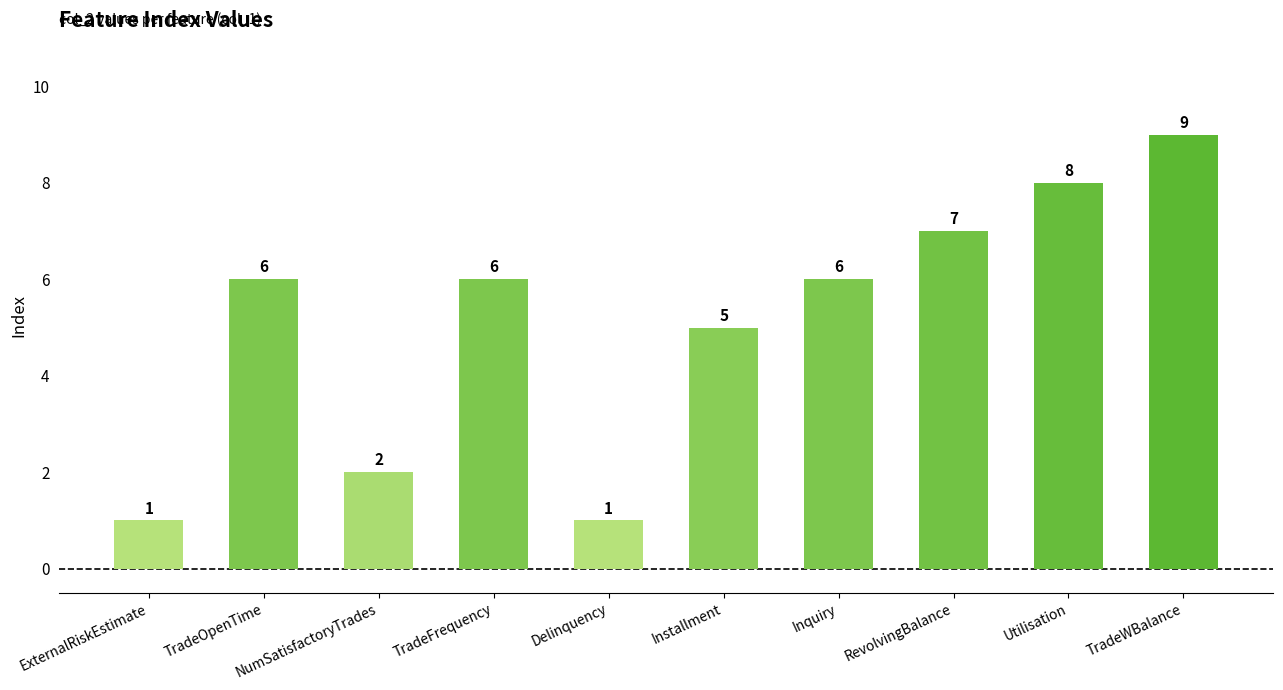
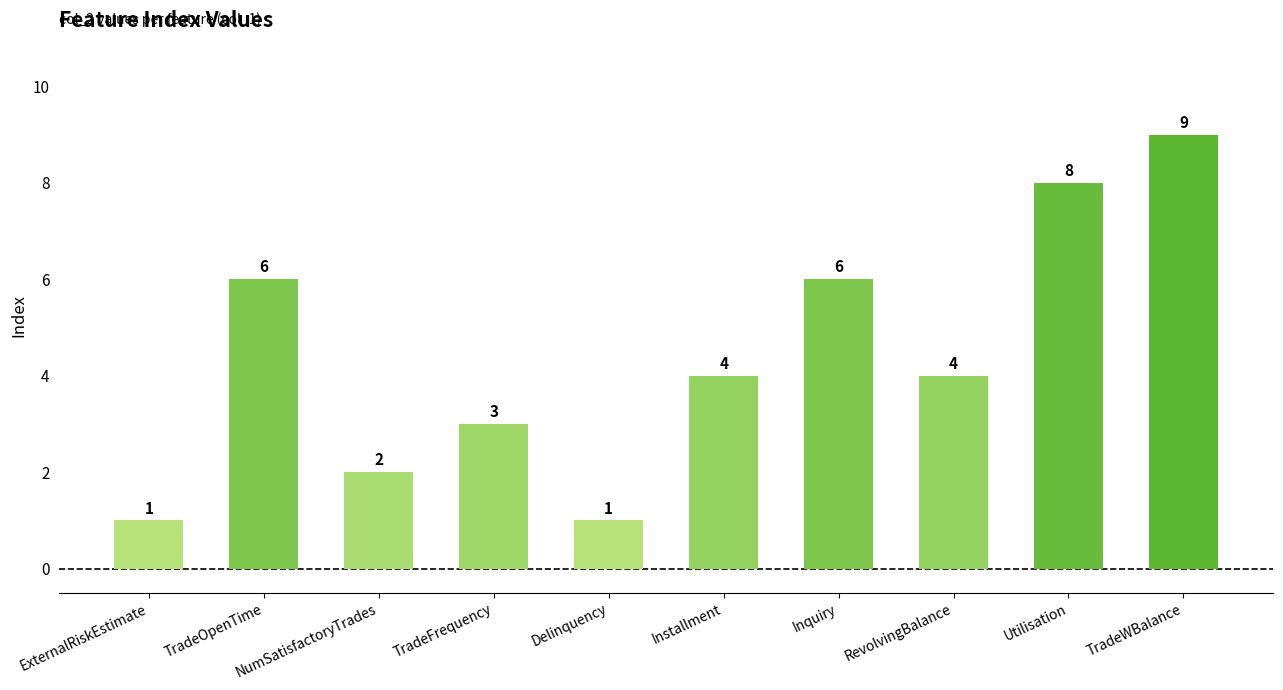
  {
    "ExternalRiskEstimate": 1,
    "TradeOpenTime": 6,
    "NumSatisfactoryTrades": 2,
-   "TradeFrequency": 6,
+   "TradeFrequency": 3,
    "Delinquency": 1,
-   "Installment": 5,
+   "Installment": 4,
    "Inquiry": 6,
-   "RevolvingBalance": 7,
+   "RevolvingBalance": 4,
    "Utilisation": 8,
    "TradeWBalance": 9
  }
